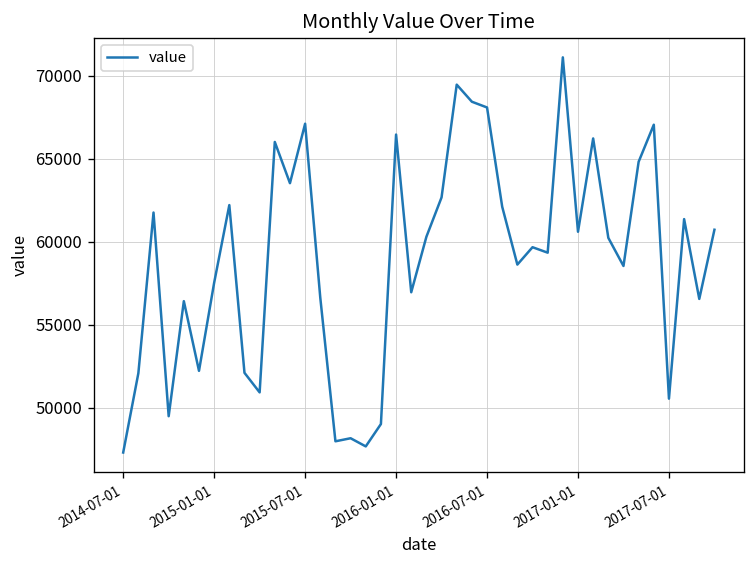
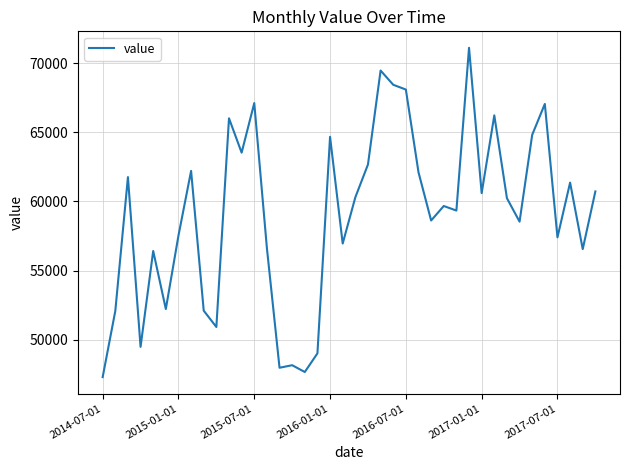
  {
    "2014-07-01": 47300,
    "2015-01-01": 57500,
    "2015-07-01": 67100,
-   "2016-01-01": 66500,
+   "2016-01-01": 64700,
    "2016-07-01": 68100,
    "2017-01-01": 60600,
-   "2017-07-01": 50500
+   "2017-07-01": 57400
  }
